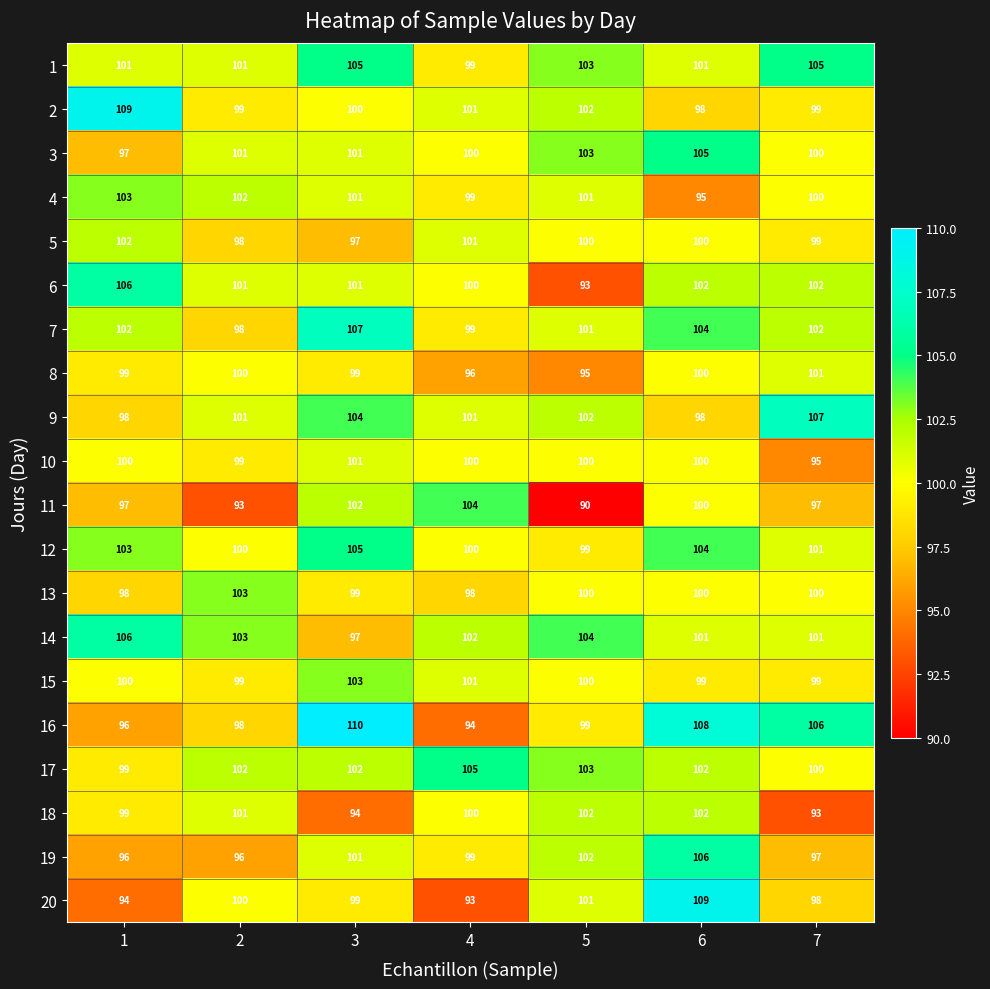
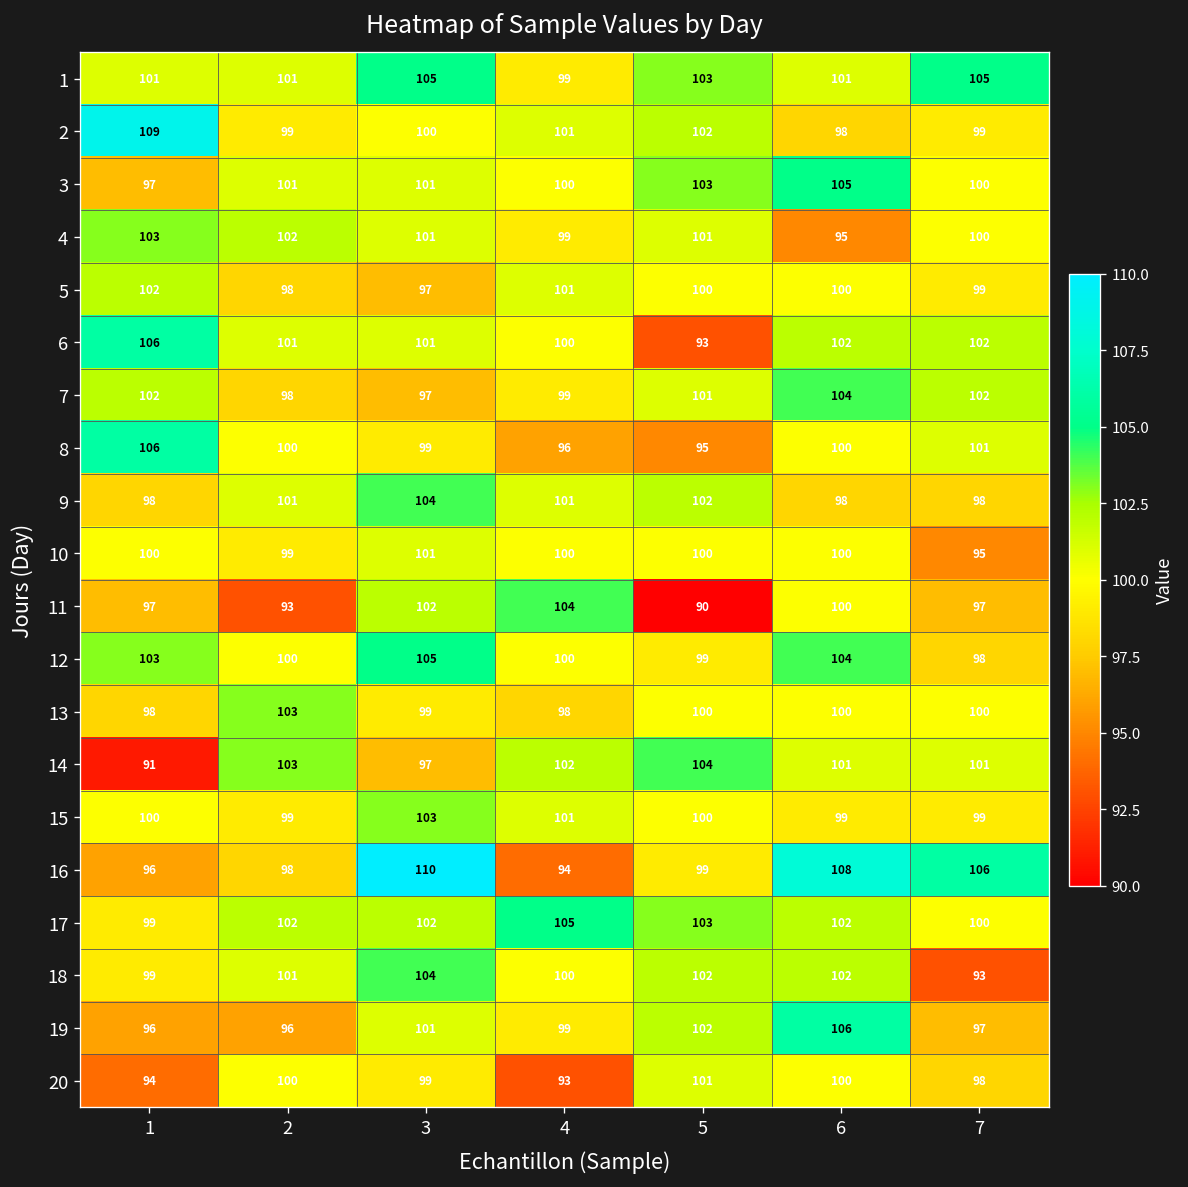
  {
    "1": {
      "1": 101,
      "2": 101,
      "3": 105,
      "4": 99,
      "5": 103,
      "6": 101,
      "7": 105
    },
    "2": {
      "1": 109,
      "2": 99,
      "3": 100,
      "4": 101,
      "5": 102,
      "6": 98,
      "7": 99
    },
    "3": {
      "1": 97,
      "2": 101,
      "3": 101,
      "4": 100,
      "5": 103,
      "6": 105,
      "7": 100
    },
    "4": {
      "1": 103,
      "2": 102,
      "3": 101,
      "4": 99,
      "5": 101,
      "6": 95,
      "7": 100
    },
    "5": {
      "1": 102,
      "2": 98,
      "3": 97,
      "4": 101,
      "5": 100,
      "6": 100,
      "7": 99
    },
    "6": {
      "1": 106,
      "2": 101,
      "3": 101,
      "4": 100,
      "5": 93,
      "6": 102,
      "7": 102
    },
    "7": {
      "1": 102,
      "2": 98,
-     "3": 107,
+     "3": 97,
      "4": 99,
      "5": 101,
      "6": 104,
      "7": 102
    },
    "8": {
-     "1": 99,
+     "1": 106,
      "2": 100,
      "3": 99,
      "4": 96,
      "5": 95,
      "6": 100,
      "7": 101
    },
    "9": {
      "1": 98,
      "2": 101,
      "3": 104,
      "4": 101,
      "5": 102,
      "6": 98,
-     "7": 107
+     "7": 98
    },
    "10": {
      "1": 100,
      "2": 99,
      "3": 101,
      "4": 100,
      "5": 100,
      "6": 100,
      "7": 95
    },
    "11": {
      "1": 97,
      "2": 93,
      "3": 102,
      "4": 104,
      "5": 90,
      "6": 100,
      "7": 97
    },
    "12": {
      "1": 103,
      "2": 100,
      "3": 105,
      "4": 100,
      "5": 99,
      "6": 104,
-     "7": 101
+     "7": 98
    },
    "13": {
      "1": 98,
      "2": 103,
      "3": 99,
      "4": 98,
      "5": 100,
      "6": 100,
      "7": 100
    },
    "14": {
-     "1": 106,
+     "1": 91,
      "2": 103,
      "3": 97,
      "4": 102,
      "5": 104,
      "6": 101,
      "7": 101
    },
    "15": {
      "1": 100,
      "2": 99,
      "3": 103,
      "4": 101,
      "5": 100,
      "6": 99,
      "7": 99
    },
    "16": {
      "1": 96,
      "2": 98,
      "3": 110,
      "4": 94,
      "5": 99,
      "6": 108,
      "7": 106
    },
    "17": {
      "1": 99,
      "2": 102,
      "3": 102,
      "4": 105,
      "5": 103,
      "6": 102,
      "7": 100
    },
    "18": {
      "1": 99,
      "2": 101,
-     "3": 94,
+     "3": 104,
      "4": 100,
      "5": 102,
      "6": 102,
      "7": 93
    },
    "19": {
      "1": 96,
      "2": 96,
      "3": 101,
      "4": 99,
      "5": 102,
      "6": 106,
      "7": 97
    },
    "20": {
      "1": 94,
      "2": 100,
      "3": 99,
      "4": 93,
      "5": 101,
-     "6": 109,
+     "6": 100,
      "7": 98
    }
  }
